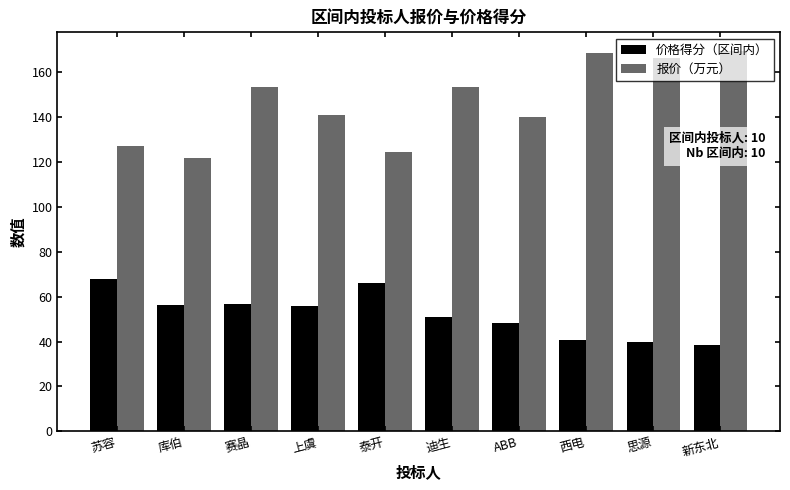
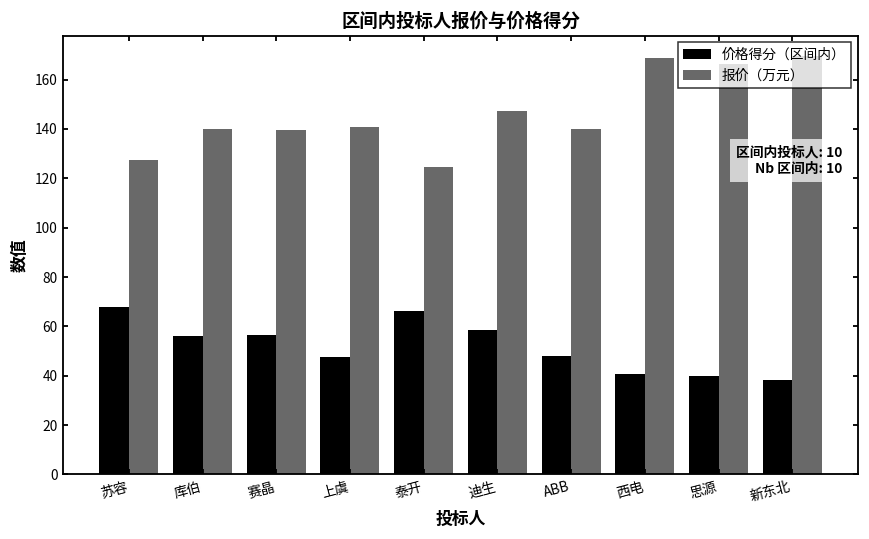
  {
    "价格得分（区间内）": {
      "苏容": 68,
      "库伯": 56,
      "赛晶": 57,
-     "上虞": 56,
+     "上虞": 48,
      "泰开": 66,
-     "迪生": 51,
+     "迪生": 59,
      "ABB": 48,
      "西电": 41,
      "思源": 40,
      "新东北": 38
    },
    "报价（万元）": {
      "苏容": 127,
-     "库伯": 122,
-     "赛晶": 153,
+     "库伯": 140,
+     "赛晶": 140,
      "上虞": 141,
      "泰开": 124,
-     "迪生": 153,
+     "迪生": 147,
      "ABB": 140,
      "西电": 169
    }
  }
